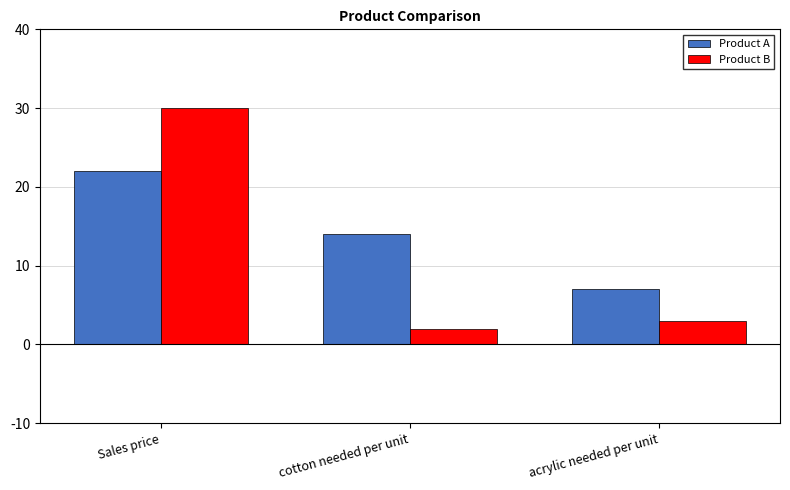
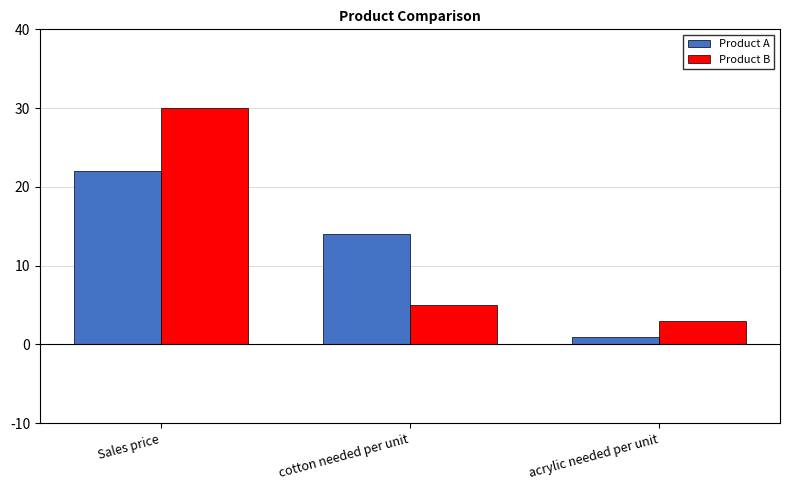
  {
    "Product A": {
      "Sales price": 22,
      "cotton needed per unit": 14,
-     "acrylic needed per unit": 7
+     "acrylic needed per unit": 1
    },
    "Product B": {
      "Sales price": 30,
-     "cotton needed per unit": 2,
+     "cotton needed per unit": 5,
      "acrylic needed per unit": 3
    }
  }
